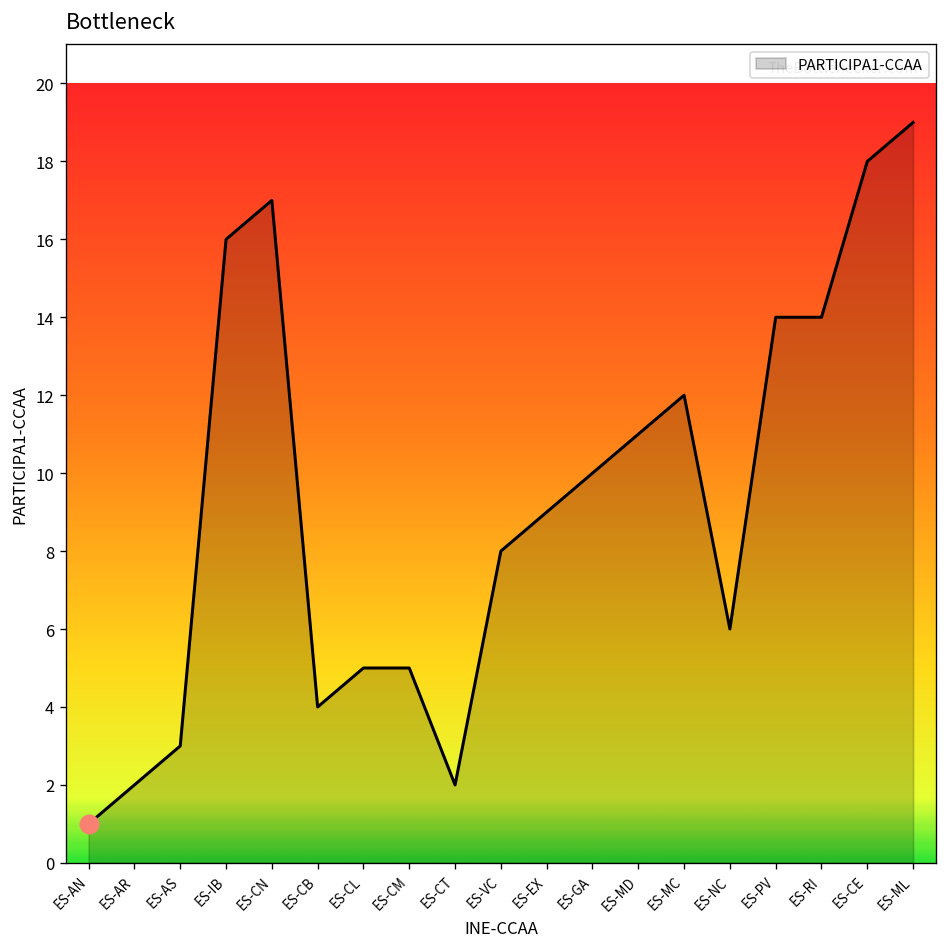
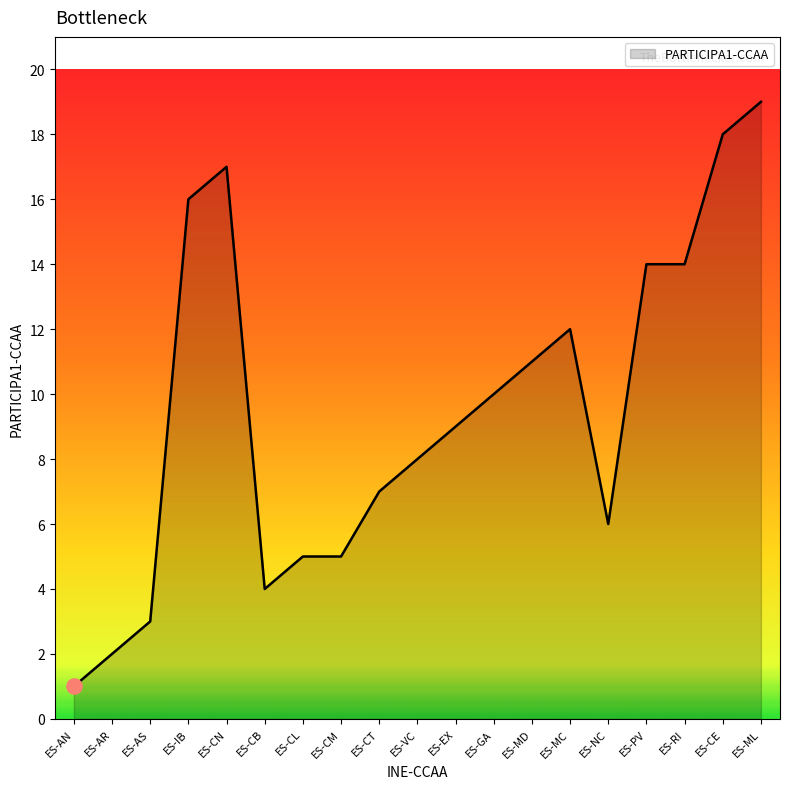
  {
    "PARTICIPA1-CCAA": {
      "ES-AR": 2,
      "ES-AS": 3,
      "ES-IB": 16,
      "ES-CN": 17,
      "ES-CB": 4,
      "ES-CL": 5,
      "ES-CM": 5,
-     "ES-CT": 2,
+     "ES-CT": 7,
      "ES-VC": 8,
      "ES-EX": 9,
      "ES-GA": 10,
      "ES-MD": 11,
      "ES-MC": 12,
      "ES-NC": 6,
      "ES-PV": 14,
      "ES-RI": 14,
      "ES-CE": 18,
      "ES-ML": 19
    }
  }
